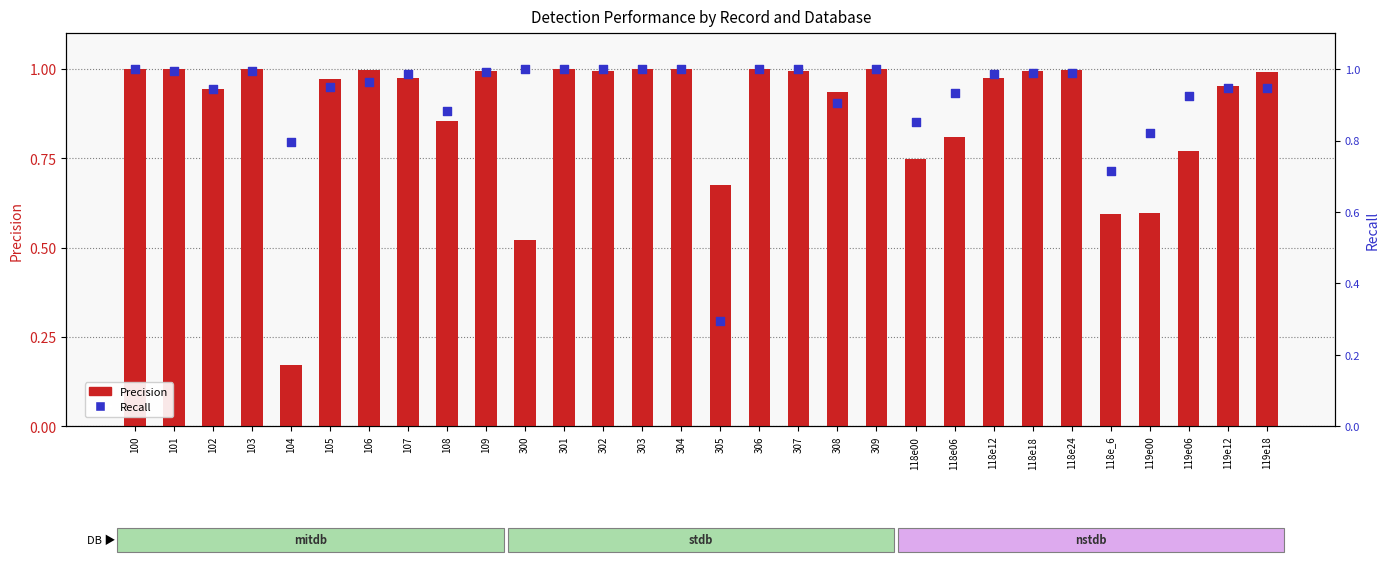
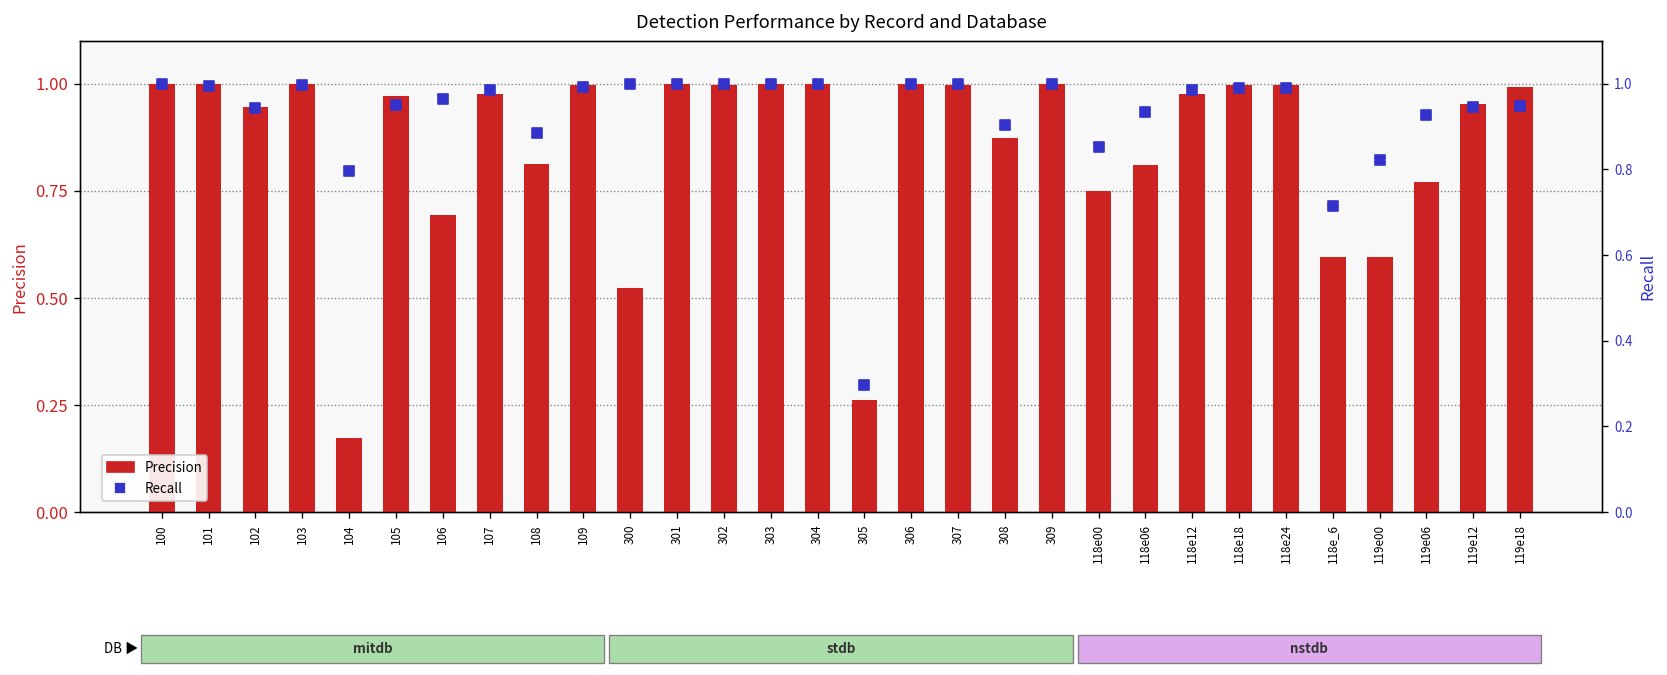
  {
    "Precision": {
      "100": 1.00,
      "101": 1.00,
      "102": 0.95,
      "103": 1.00,
      "104": 0.17,
      "105": 0.97,
-     "106": 1.00,
+     "106": 0.69,
      "107": 0.98,
-     "108": 0.86,
+     "108": 0.81,
      "109": 1.00,
      "300": 0.52,
      "301": 1.00,
      "302": 1.00,
      "303": 1.00,
      "304": 1.00,
-     "305": 0.68,
+     "305": 0.26,
      "306": 1.00,
      "307": 1.00,
-     "308": 0.94,
+     "308": 0.87,
      "309": 1.00,
      "118e00": 0.75,
      "118e06": 0.81,
      "118e12": 0.98,
      "118e18": 1.00,
      "118e24": 1.00,
      "118e_6": 0.60,
      "119e00": 0.60,
      "119e06": 0.77,
      "119e12": 0.95,
      "119e18": 0.99
    }
  }
